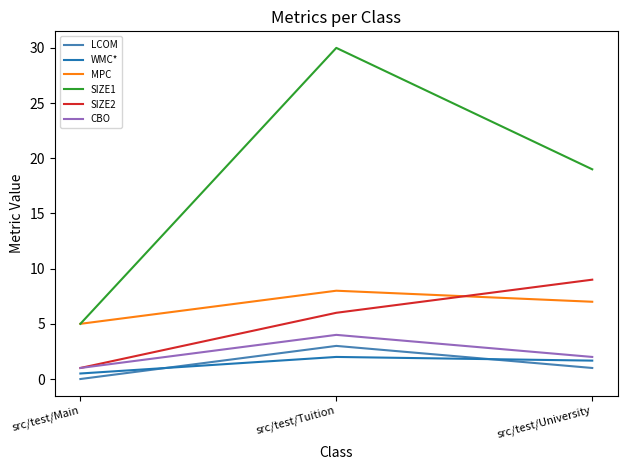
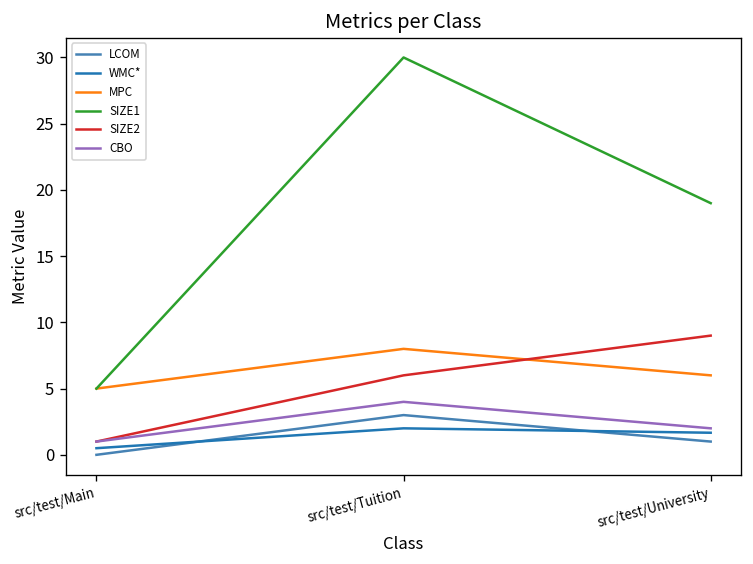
  {
    "MPC": {
      "src/test/Tuition": 8,
-     "src/test/University": 7
+     "src/test/University": 6
    },
    "SIZE1": {
      "src/test/Tuition": 30,
      "src/test/University": 19
    },
    "SIZE2": {
      "src/test/Tuition": 6,
      "src/test/University": 9
    },
    "CBO": {
      "src/test/Tuition": 4,
      "src/test/University": 2
    }
  }
